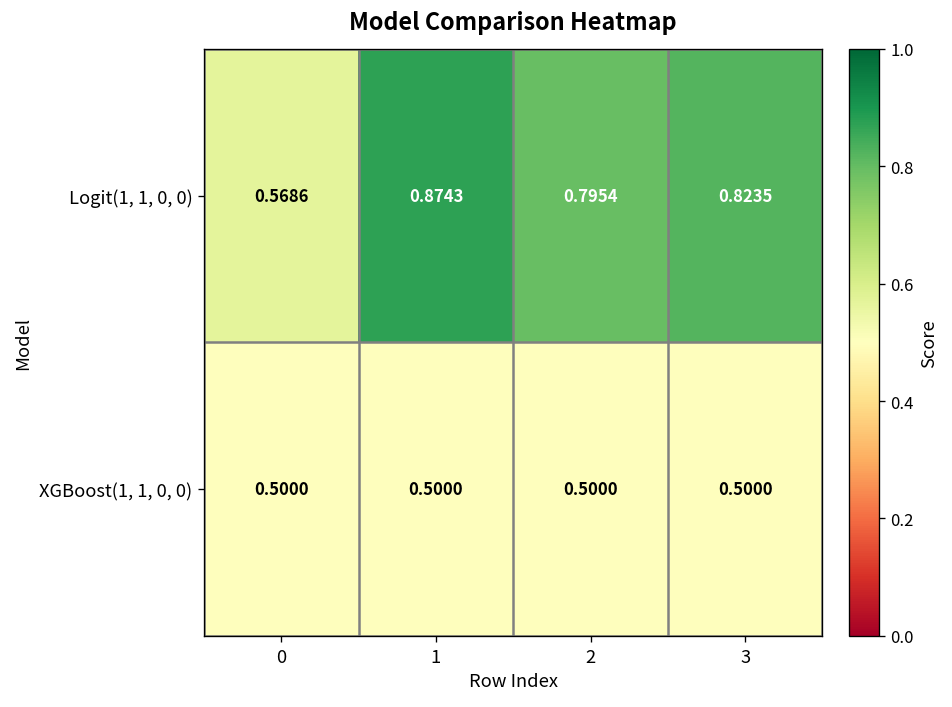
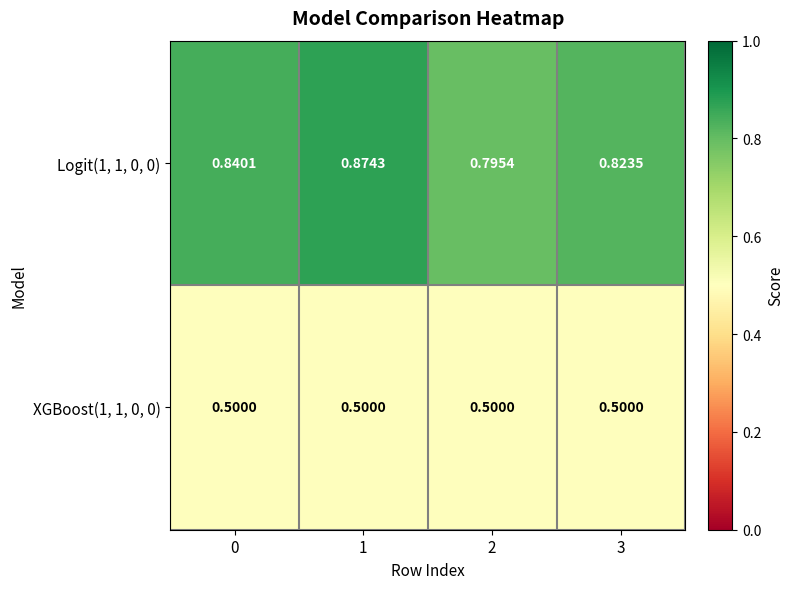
  {
    "Logit(1, 1, 0, 0)": {
-     "0": 0.5686,
+     "0": 0.8401,
      "1": 0.8743,
      "2": 0.7954,
      "3": 0.8235
    },
    "XGBoost(1, 1, 0, 0)": {
      "0": 0.5000,
      "1": 0.5000,
      "2": 0.5000,
      "3": 0.5000
    }
  }
